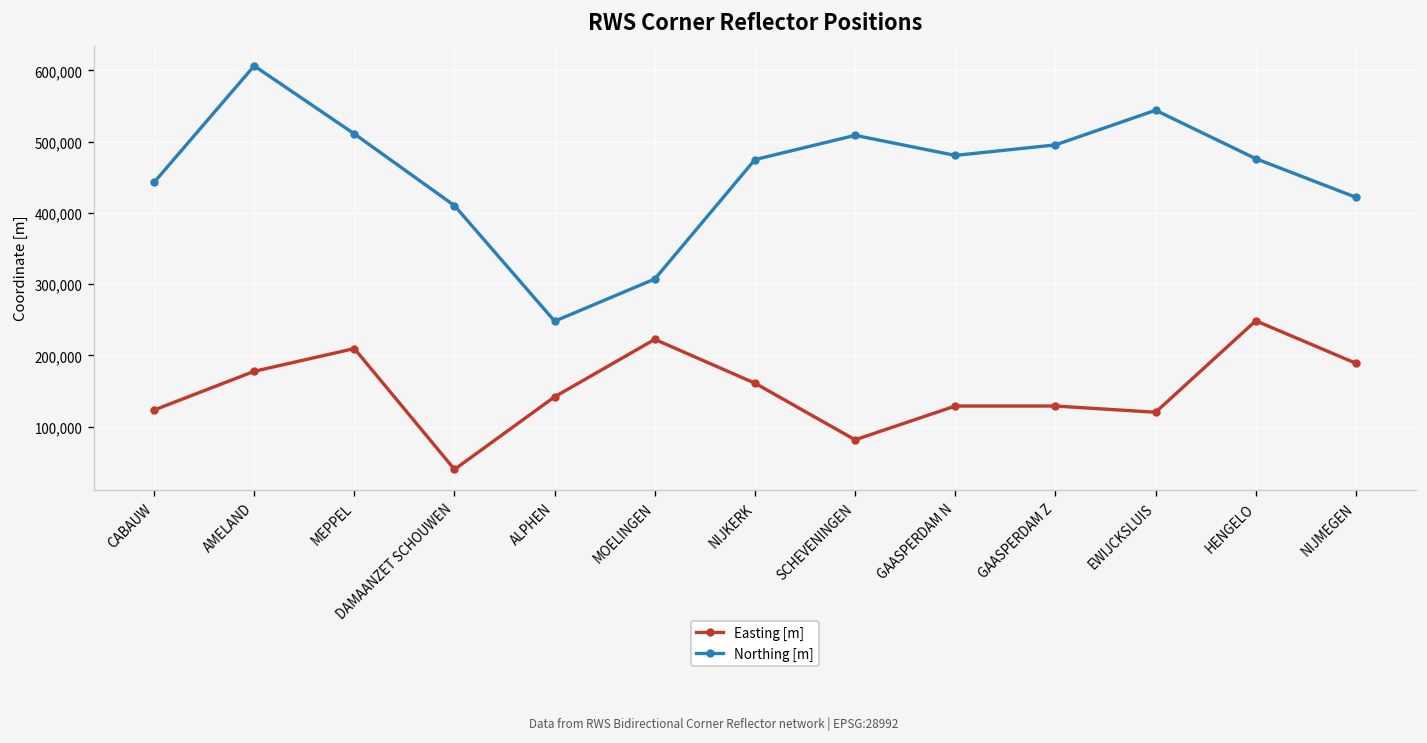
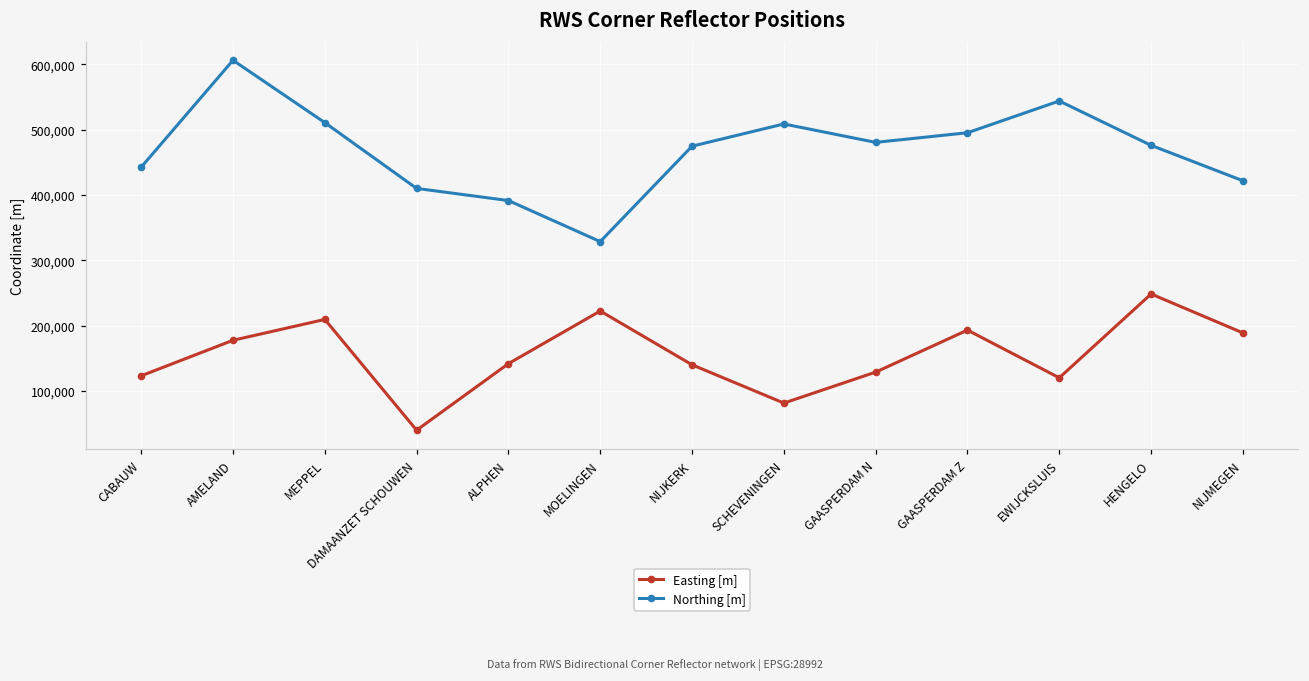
  {
    "Easting [m]": {
      "CABAUW": "120,000",
      "AMELAND": "180,000",
      "MEPPEL": "210,000",
      "DAMAANZET SCHOUWEN": "40,000",
      "ALPHEN": "140,000",
      "MOELINGEN": "220,000",
-     "NIJKERK": "160,000",
+     "NIJKERK": "140,000",
      "SCHEVENINGEN": "80,000",
      "GAASPERDAM N": "130,000",
-     "GAASPERDAM Z": "130,000",
+     "GAASPERDAM Z": "190,000",
      "EWIJCKSLUIS": "120,000",
      "HENGELO": "250,000",
      "NIJMEGEN": "190,000"
    },
    "Northing [m]": {
      "CABAUW": "440,000",
      "AMELAND": "610,000",
      "MEPPEL": "510,000",
      "DAMAANZET SCHOUWEN": "410,000",
-     "ALPHEN": "250,000",
-     "MOELINGEN": "310,000",
+     "ALPHEN": "390,000",
+     "MOELINGEN": "330,000",
      "NIJKERK": "470,000",
      "SCHEVENINGEN": "510,000",
      "GAASPERDAM N": "480,000",
      "GAASPERDAM Z": "500,000",
      "EWIJCKSLUIS": "540,000",
      "HENGELO": "480,000",
      "NIJMEGEN": "420,000"
    }
  }
